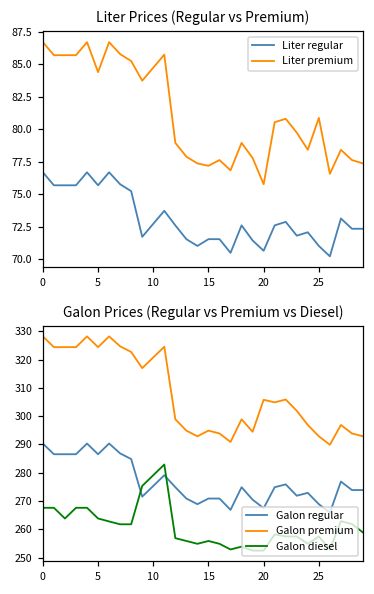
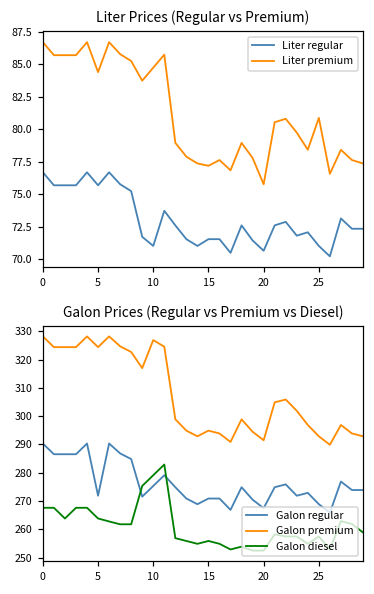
  {
    "Liter Prices (Regular vs Premium)": {
      "Liter regular": {
        "0": 76.7,
        "5": 75.7,
-       "10": 72.7,
+       "10": 71.0,
        "15": 71.6,
        "20": 70.7,
        "25": 71.0
      },
      "Liter premium": {
        "0": 86.7,
        "5": 84.4,
        "10": 84.7,
        "15": 77.2,
        "20": 75.8,
        "25": 80.9
      }
    },
    "Galon Prices (Regular vs Premium vs Diesel)": {
      "Galon regular": {
        "0": 290,
-       "5": 287,
+       "5": 272,
        "10": 275,
        "15": 271
      },
      "Galon premium": {
        "0": 328,
        "5": 324,
-       "10": 321,
+       "10": 327,
        "15": 295,
-       "20": 306,
+       "20": 292,
        "25": 293
      },
      "Galon diesel": {
        "0": 268,
        "5": 264,
        "10": 279,
        "15": 256
      }
    }
  }
